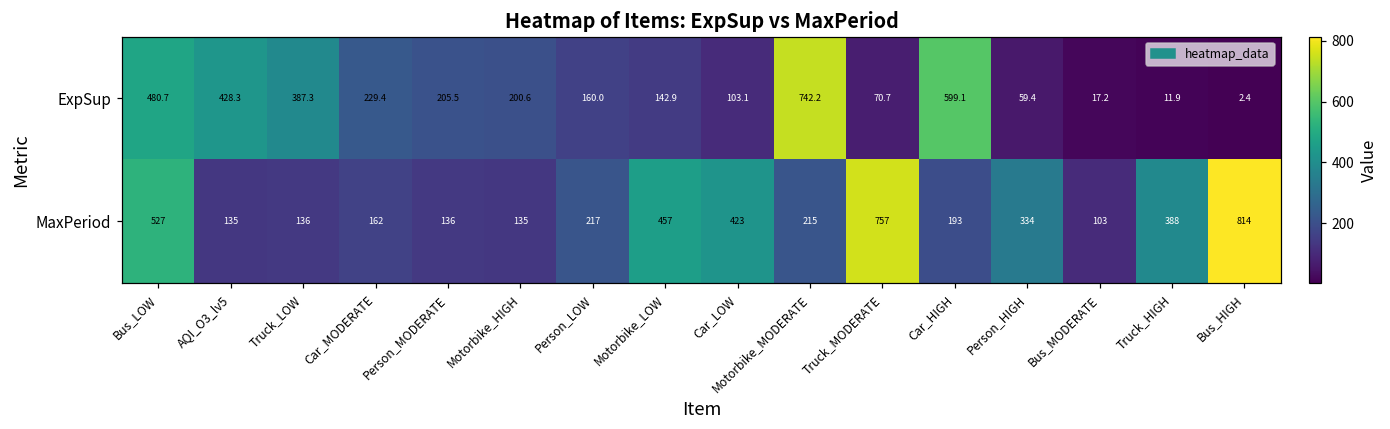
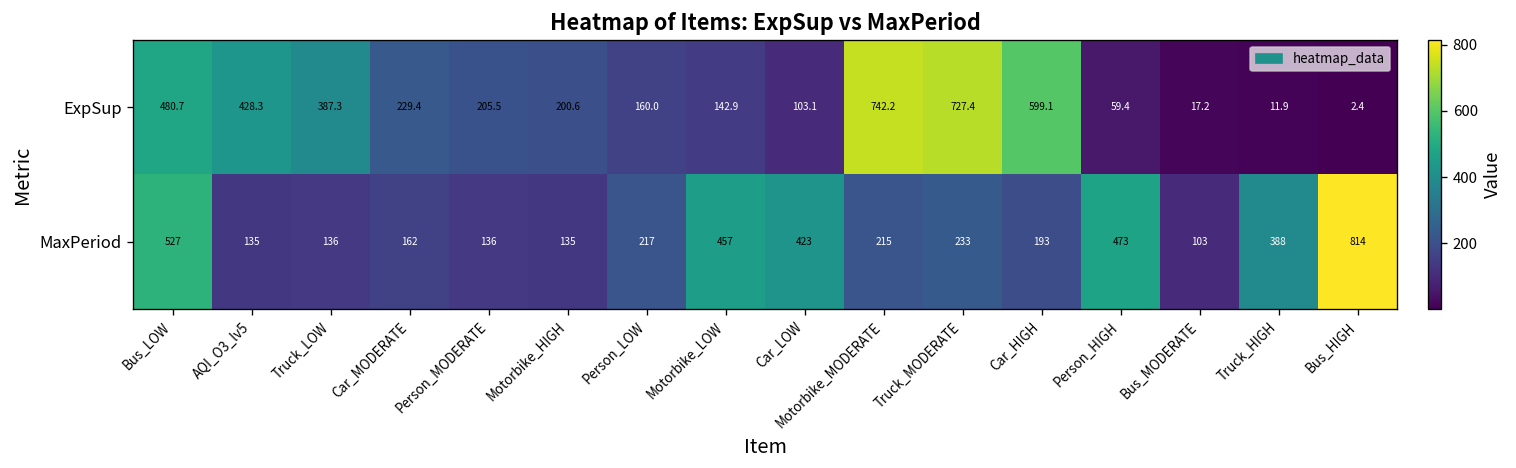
  {
    "ExpSup": {
      "Bus_LOW": 480.7,
      "AQI_O3_lv5": 428.3,
      "Truck_LOW": 387.3,
      "Car_MODERATE": 229.4,
      "Person_MODERATE": 205.5,
      "Motorbike_HIGH": 200.6,
      "Person_LOW": 160.0,
      "Motorbike_LOW": 142.9,
      "Car_LOW": 103.1,
      "Motorbike_MODERATE": 742.2,
-     "Truck_MODERATE": 70.7,
+     "Truck_MODERATE": 727.4,
      "Car_HIGH": 599.1,
      "Person_HIGH": 59.4,
      "Bus_MODERATE": 17.2,
      "Truck_HIGH": 11.9,
      "Bus_HIGH": 2.4
    },
    "MaxPeriod": {
      "Bus_LOW": 527,
      "AQI_O3_lv5": 135,
      "Truck_LOW": 136,
      "Car_MODERATE": 162,
      "Person_MODERATE": 136,
      "Motorbike_HIGH": 135,
      "Person_LOW": 217,
      "Motorbike_LOW": 457,
      "Car_LOW": 423,
      "Motorbike_MODERATE": 215,
-     "Truck_MODERATE": 757,
+     "Truck_MODERATE": 233,
      "Car_HIGH": 193,
-     "Person_HIGH": 334,
+     "Person_HIGH": 473,
      "Bus_MODERATE": 103,
      "Truck_HIGH": 388,
      "Bus_HIGH": 814
    }
  }
